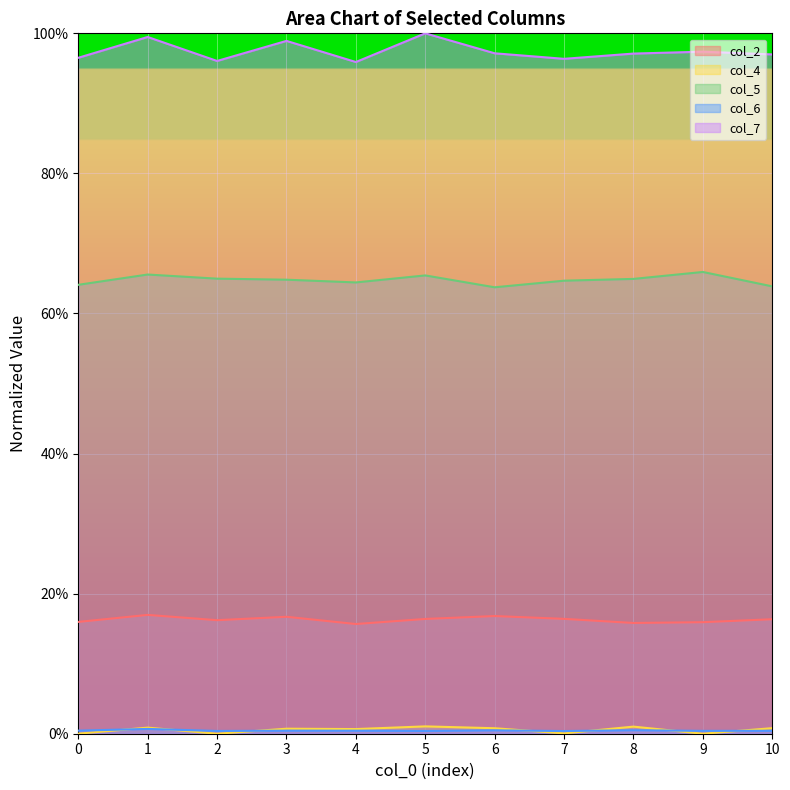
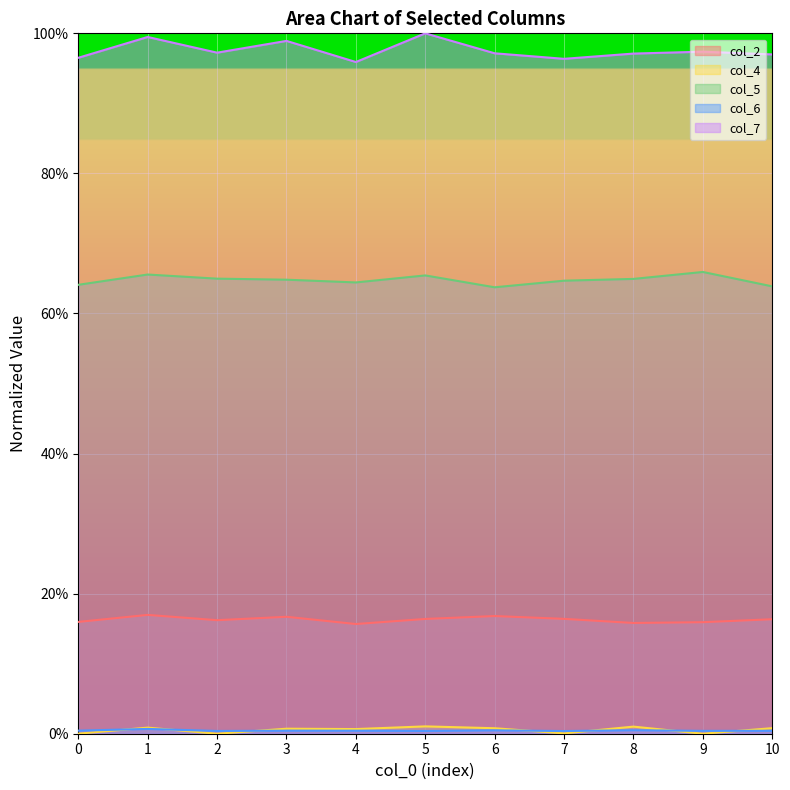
  {
    "col_2": {
      "0": "16%",
      "1": "17%",
      "2": "16%",
      "3": "17%",
      "4": "16%",
      "5": "16%",
      "6": "17%",
      "7": "16%",
      "8": "16%",
      "9": "16%",
      "10": "16%"
    },
    "col_4": {
      "0": "0%",
      "2": "0%",
      "5": "1%",
      "8": "1%",
      "9": "0%",
      "10": "1%"
    },
    "col_5": {
      "0": "64%",
      "1": "66%",
      "2": "65%",
      "3": "65%",
      "4": "64%",
      "5": "65%",
      "6": "64%",
      "7": "65%",
      "8": "65%",
      "9": "66%",
      "10": "64%"
    },
    "col_6": {
      "0": "0%",
      "2": "0%",
      "5": "0%",
      "8": "0%",
      "9": "0%",
      "10": "0%"
    },
    "col_7": {
      "0": "97%",
      "1": "99%",
-     "2": "96%",
+     "2": "97%",
      "3": "99%",
      "4": "96%",
      "5": "100%",
      "6": "97%",
      "7": "96%",
      "8": "97%",
      "10": "97%"
    }
  }
